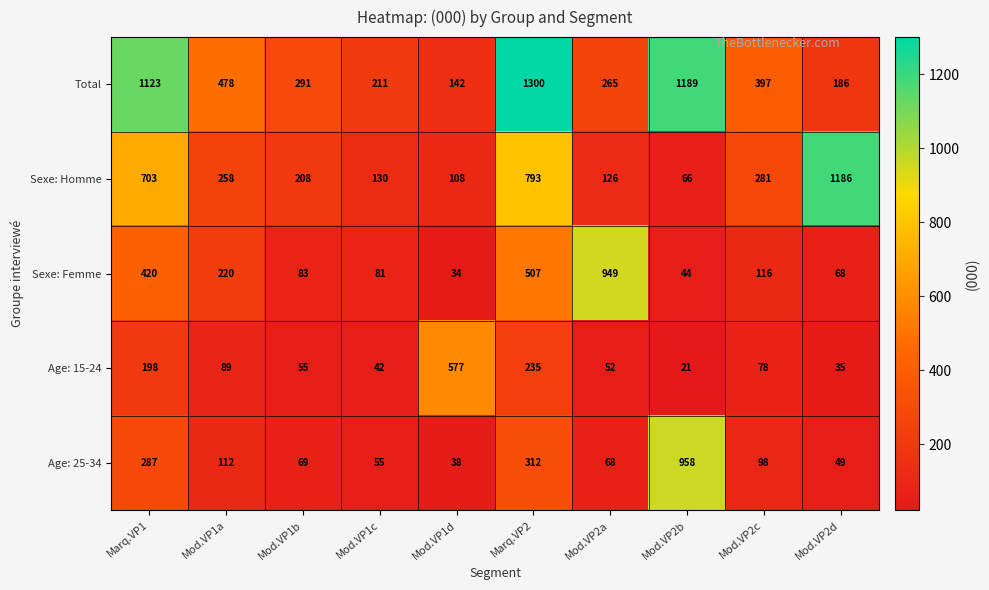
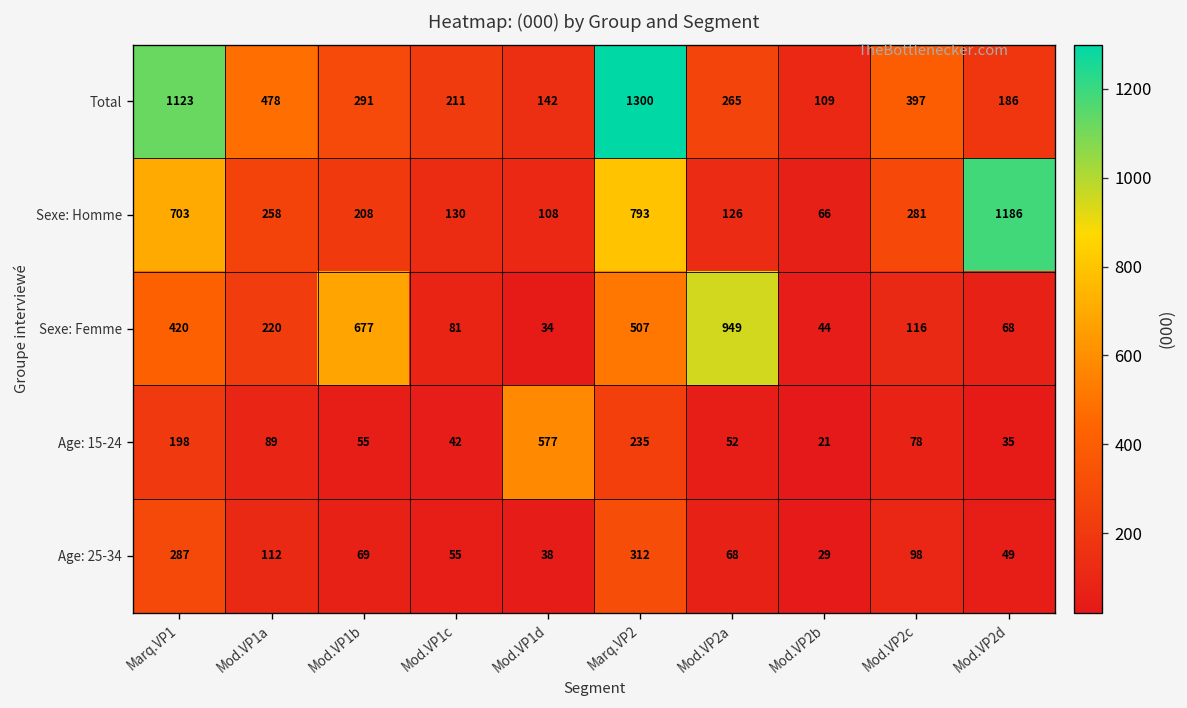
  {
    "Total": {
      "Marq.VP1": 1123,
      "Mod.VP1a": 478,
      "Mod.VP1b": 291,
      "Mod.VP1c": 211,
      "Mod.VP1d": 142,
      "Marq.VP2": 1300,
      "Mod.VP2a": 265,
-     "Mod.VP2b": 1189,
+     "Mod.VP2b": 109,
      "Mod.VP2c": 397,
      "Mod.VP2d": 186
    },
    "Sexe: Homme": {
      "Marq.VP1": 703,
      "Mod.VP1a": 258,
      "Mod.VP1b": 208,
      "Mod.VP1c": 130,
      "Mod.VP1d": 108,
      "Marq.VP2": 793,
      "Mod.VP2a": 126,
      "Mod.VP2b": 66,
      "Mod.VP2c": 281,
      "Mod.VP2d": 1186
    },
    "Sexe: Femme": {
      "Marq.VP1": 420,
      "Mod.VP1a": 220,
-     "Mod.VP1b": 83,
+     "Mod.VP1b": 677,
      "Mod.VP1c": 81,
      "Mod.VP1d": 34,
      "Marq.VP2": 507,
      "Mod.VP2a": 949,
      "Mod.VP2b": 44,
      "Mod.VP2c": 116,
      "Mod.VP2d": 68
    },
    "Age: 15-24": {
      "Marq.VP1": 198,
      "Mod.VP1a": 89,
      "Mod.VP1b": 55,
      "Mod.VP1c": 42,
      "Mod.VP1d": 577,
      "Marq.VP2": 235,
      "Mod.VP2a": 52,
      "Mod.VP2b": 21,
      "Mod.VP2c": 78,
      "Mod.VP2d": 35
    },
    "Age: 25-34": {
      "Marq.VP1": 287,
      "Mod.VP1a": 112,
      "Mod.VP1b": 69,
      "Mod.VP1c": 55,
      "Mod.VP1d": 38,
      "Marq.VP2": 312,
      "Mod.VP2a": 68,
-     "Mod.VP2b": 958,
+     "Mod.VP2b": 29,
      "Mod.VP2c": 98,
      "Mod.VP2d": 49
    }
  }
